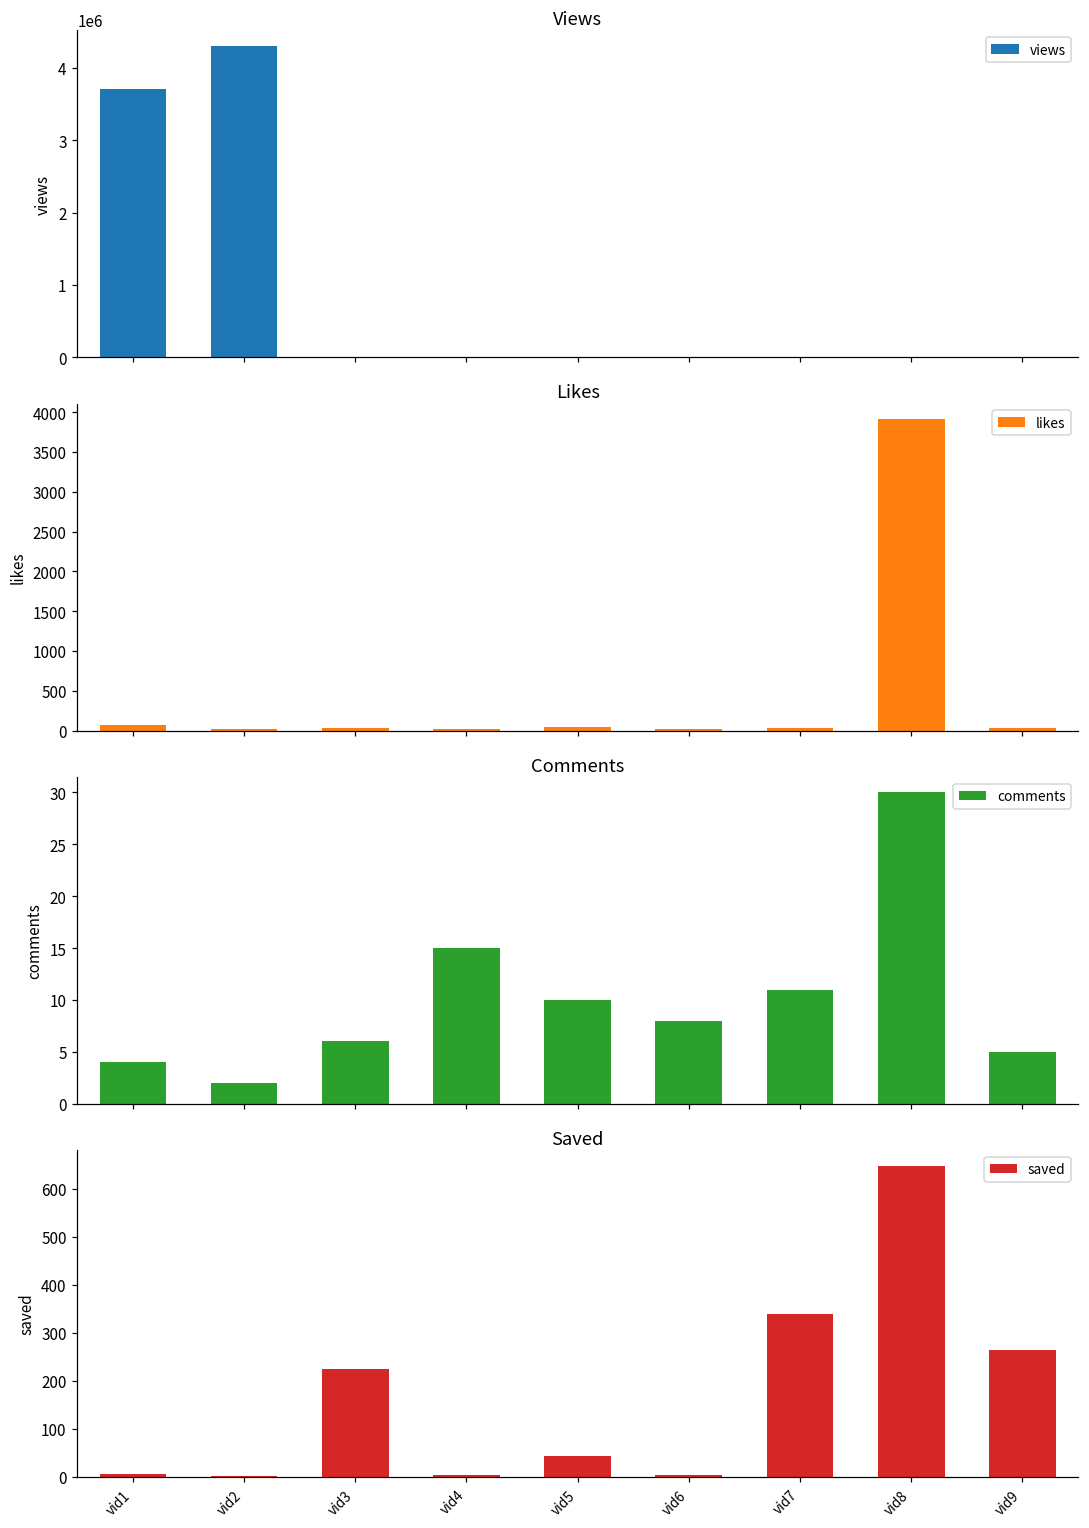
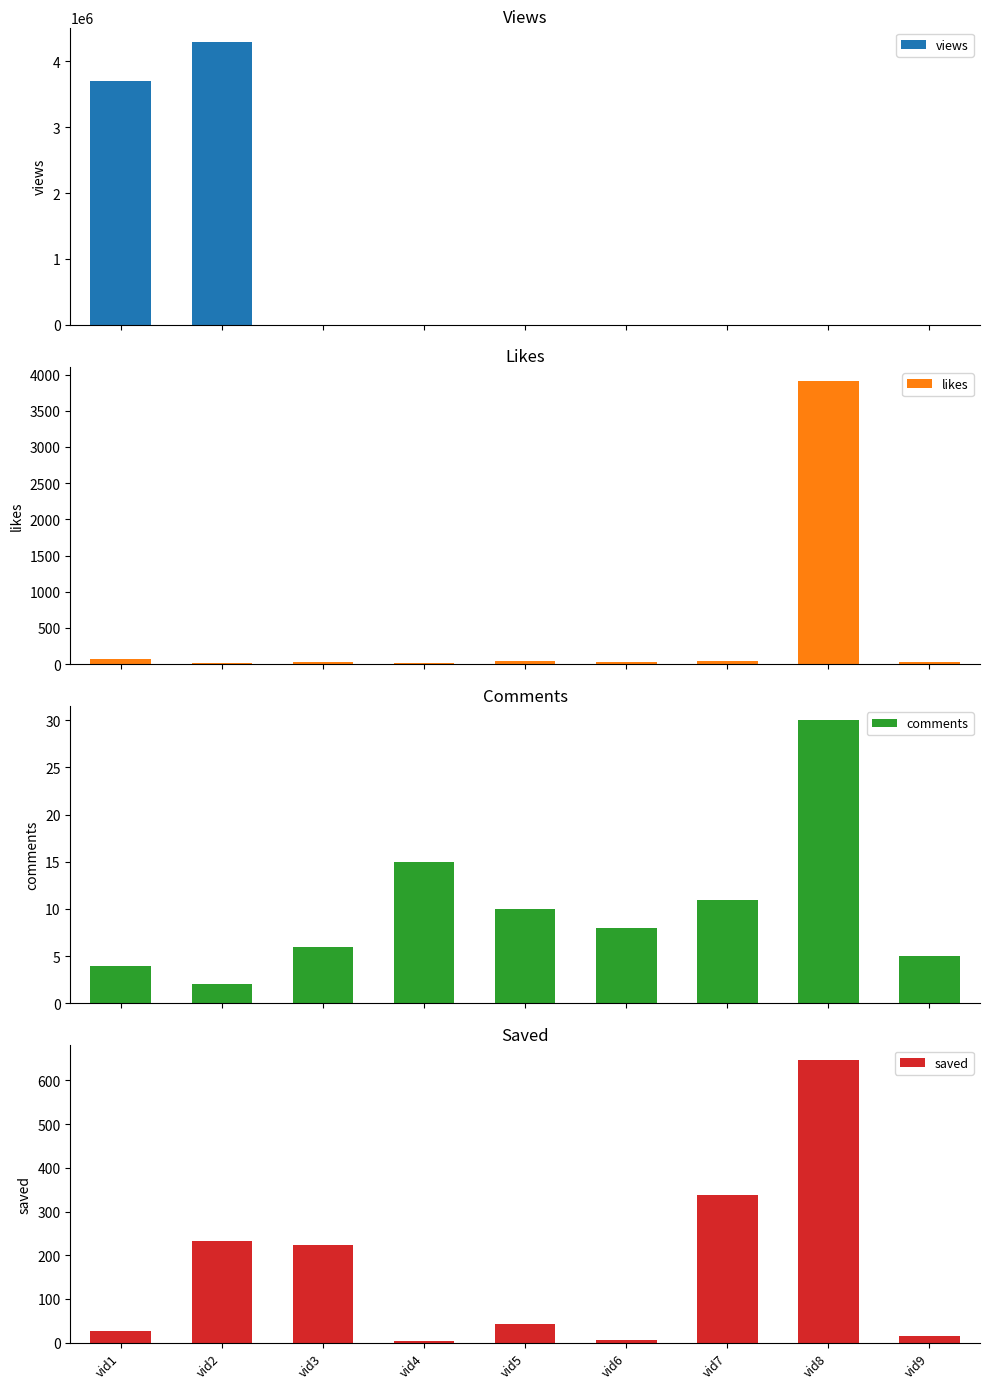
  {
    "Saved": {
-     "vid1": 10,
-     "vid2": 0,
+     "vid1": 30,
+     "vid2": 230,
      "vid3": 220,
      "vid5": 40,
      "vid7": 340,
      "vid8": 650,
-     "vid9": 260
+     "vid9": 20
    }
  }
